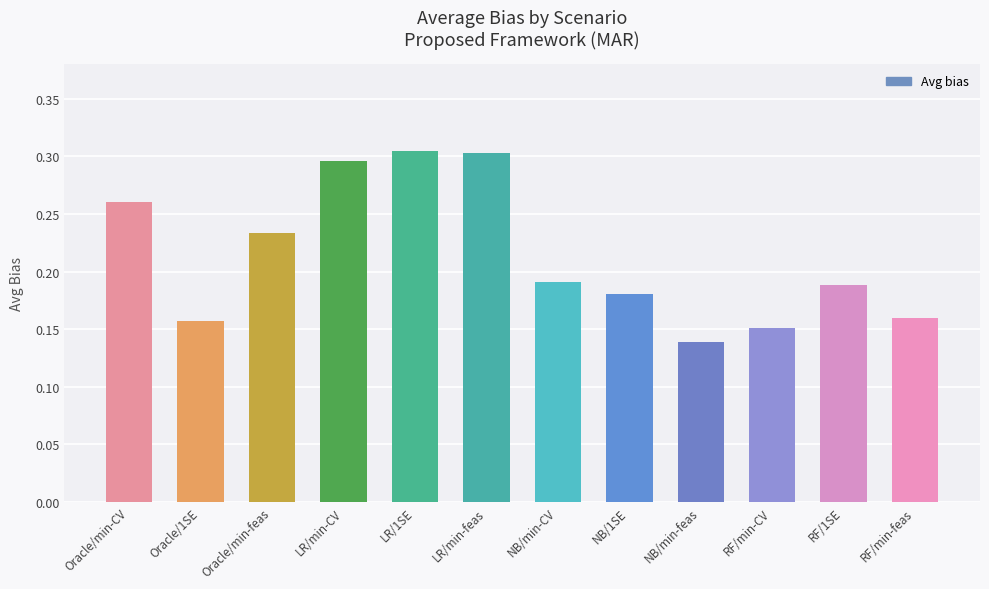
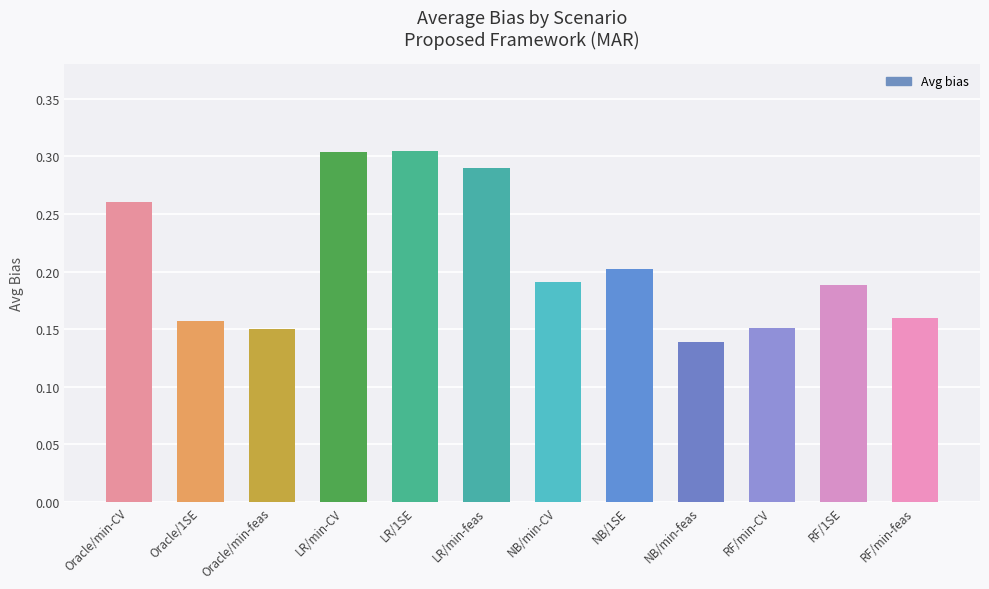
  {
    "Oracle/min-CV": 0.261,
    "Oracle/1SE": 0.157,
-   "Oracle/min-feas": 0.234,
-   "LR/min-CV": 0.296,
+   "Oracle/min-feas": 0.150,
+   "LR/min-CV": 0.304,
    "LR/1SE": 0.305,
-   "LR/min-feas": 0.303,
+   "LR/min-feas": 0.290,
    "NB/min-CV": 0.191,
-   "NB/1SE": 0.180,
+   "NB/1SE": 0.203,
    "NB/min-feas": 0.139,
    "RF/min-CV": 0.151,
    "RF/1SE": 0.188,
    "RF/min-feas": 0.160
  }
